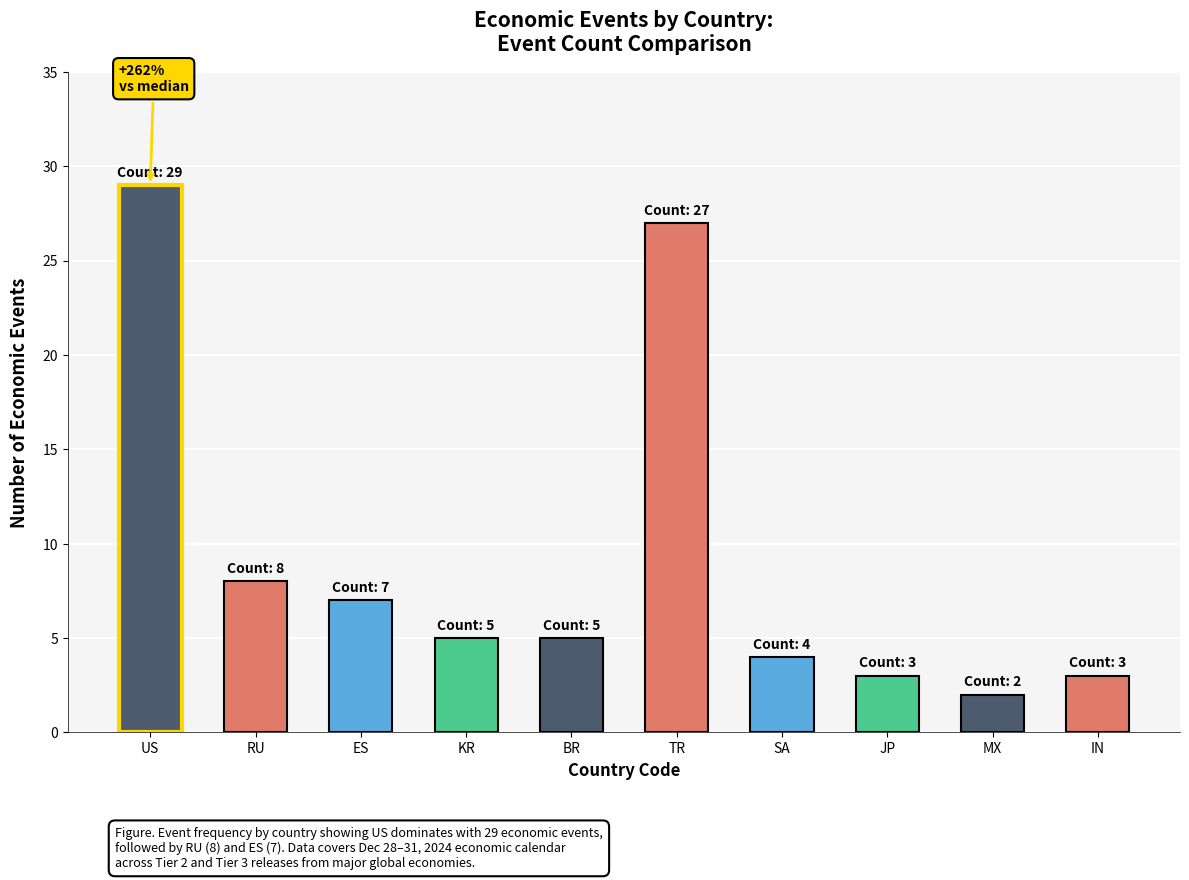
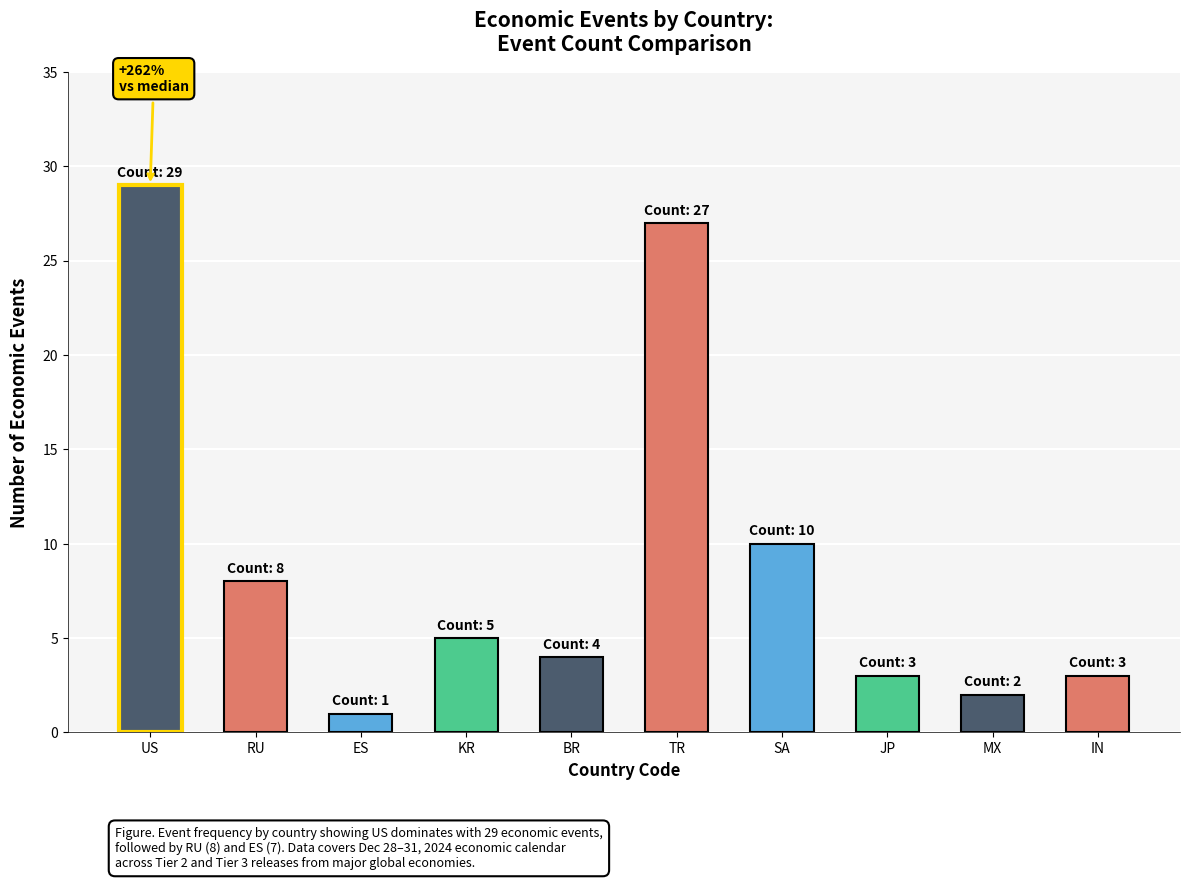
  {
    "RU": 8,
-   "ES": 7,
+   "ES": 1,
    "KR": 5,
-   "BR": 5,
+   "BR": 4,
    "TR": 27,
-   "SA": 4,
+   "SA": 10,
    "JP": 3,
    "MX": 2,
    "IN": 3
  }
